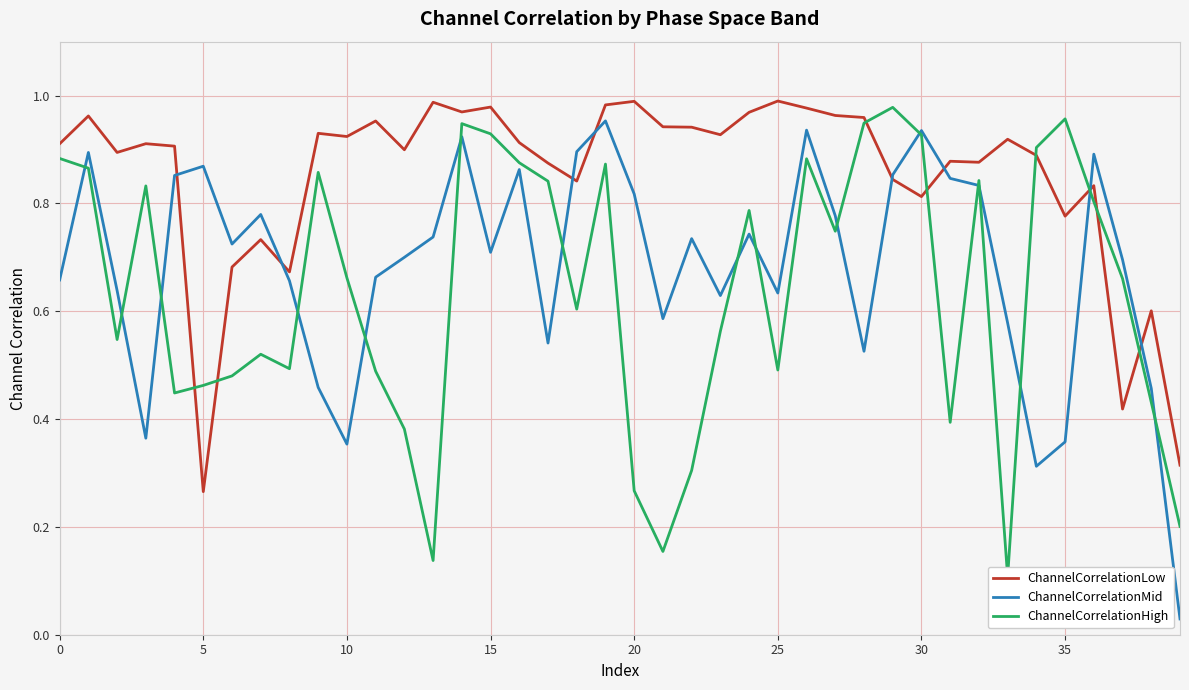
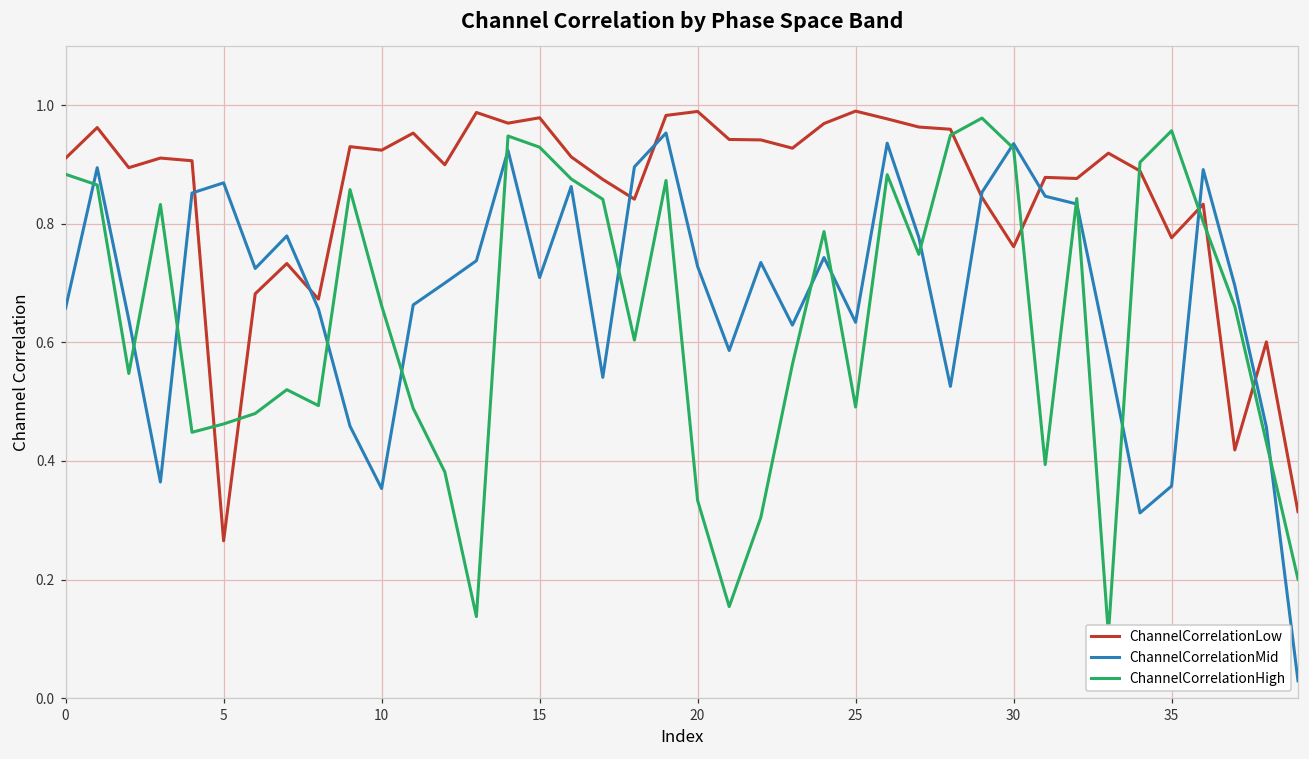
  {
    "ChannelCorrelationLow": {
      "0": 0.91,
      "5": 0.27,
      "10": 0.92,
      "15": 0.98,
      "20": 0.99,
      "25": 0.99,
-     "30": 0.81,
+     "30": 0.76,
      "35": 0.78
    },
    "ChannelCorrelationMid": {
      "0": 0.66,
      "5": 0.87,
      "10": 0.35,
      "15": 0.71,
-     "20": 0.82,
+     "20": 0.73,
      "25": 0.63,
      "30": 0.94,
      "35": 0.36
    },
    "ChannelCorrelationHigh": {
      "0": 0.88,
      "5": 0.46,
      "10": 0.66,
      "15": 0.93,
-     "20": 0.27,
+     "20": 0.33,
      "25": 0.49,
      "30": 0.93,
      "35": 0.96
    }
  }
